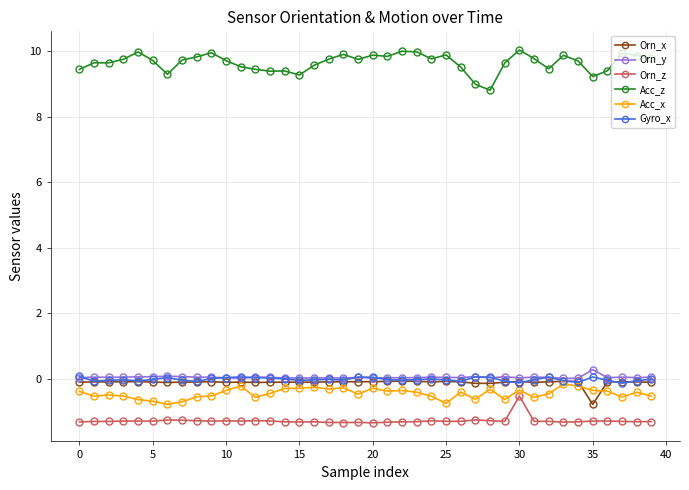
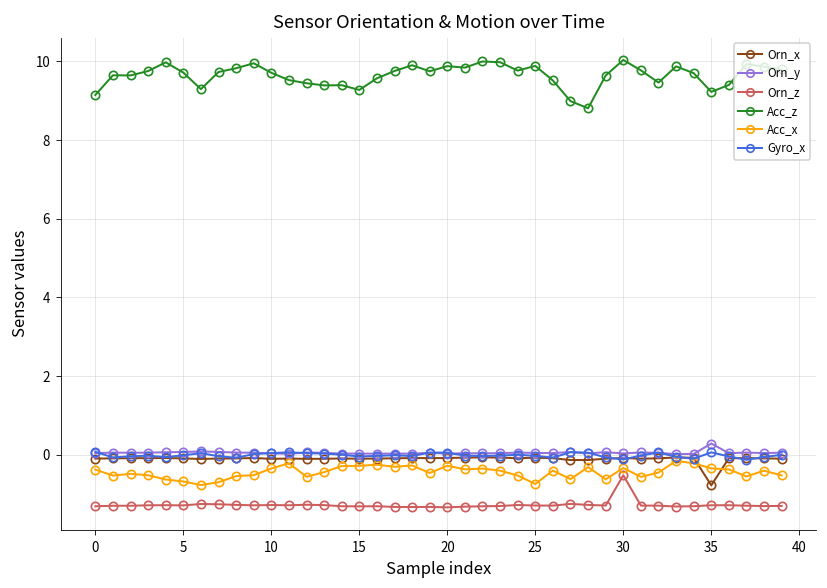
  {
    "Orn_x": {
      "0": -0.1,
      "5": -0.1,
      "10": -0.1,
      "20": -0.1,
      "35": -0.8
    },
    "Orn_y": {
      "5": 0.1,
      "30": 0.0,
      "35": 0.3
    },
    "Orn_z": {
      "0": -1.3,
      "5": -1.3,
      "10": -1.3,
      "15": -1.3,
      "20": -1.3,
      "25": -1.3,
      "30": -0.5,
      "35": -1.3
    },
    "Acc_z": {
-     "0": 9.4,
+     "0": 9.1,
      "5": 9.7,
      "10": 9.7,
      "15": 9.3,
      "20": 9.9,
      "25": 9.9,
      "30": 10.0,
      "35": 9.2
    },
    "Acc_x": {
      "0": -0.4,
      "5": -0.7,
      "10": -0.3,
      "15": -0.3,
      "20": -0.3,
      "25": -0.7,
      "30": -0.3,
      "35": -0.3
    },
    "Gyro_x": {
      "5": 0.0,
      "35": 0.1
    }
  }
